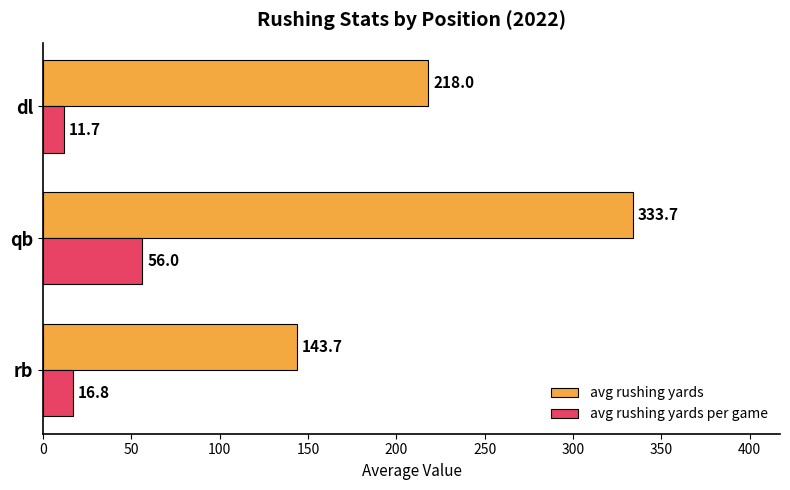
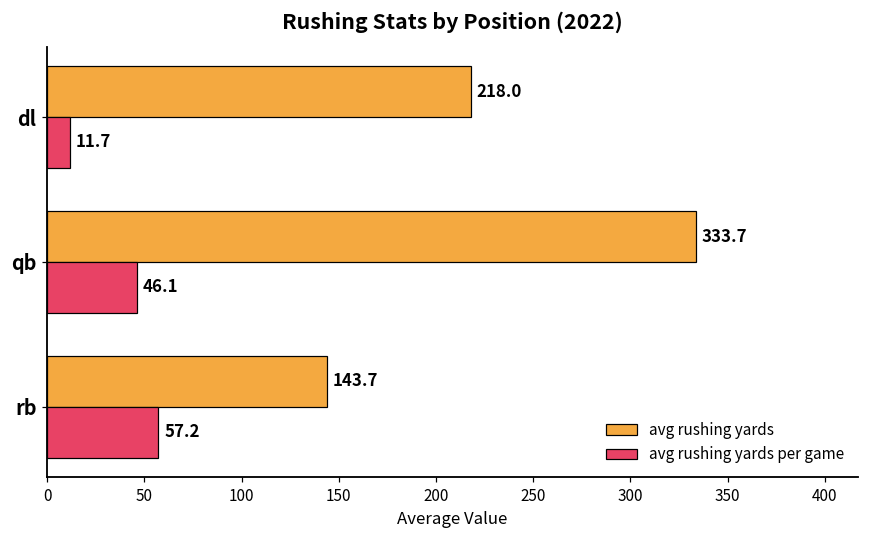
  {
    "avg rushing yards": {
      "dl": 218.0,
      "qb": 333.7,
      "rb": 143.7
    },
    "avg rushing yards per game": {
      "dl": 11.7,
-     "qb": 56.0,
-     "rb": 16.8
+     "qb": 46.1,
+     "rb": 57.2
    }
  }
